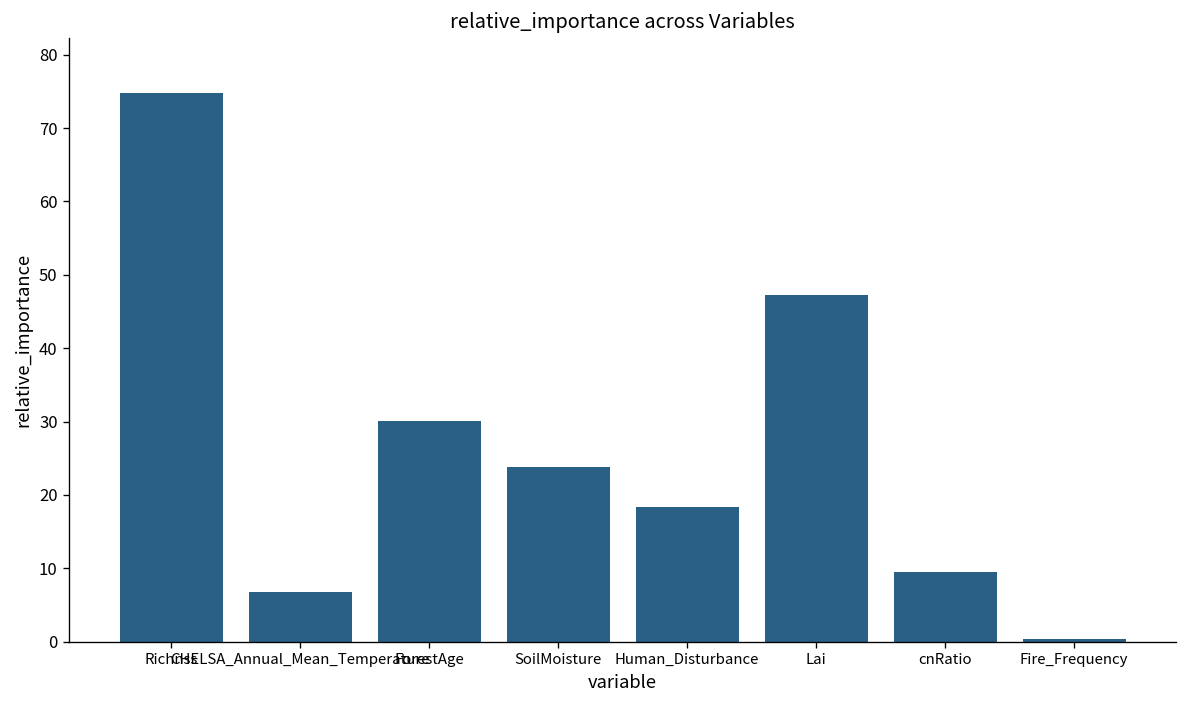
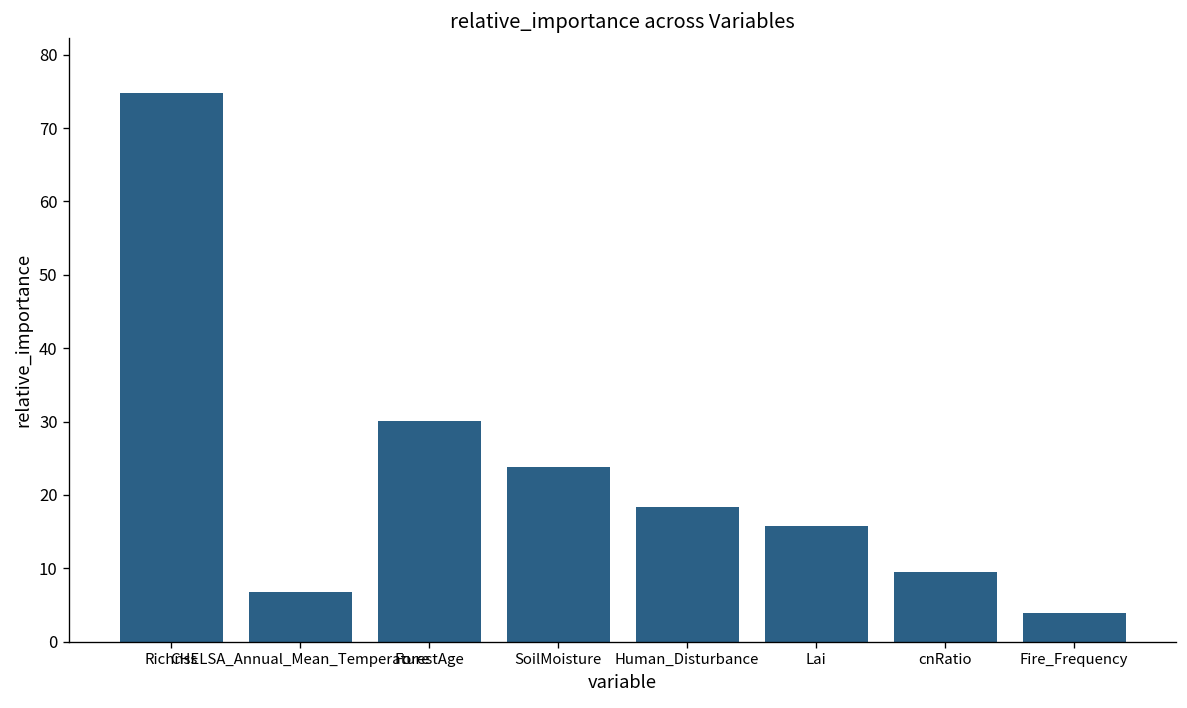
  {
    "CHELSA_Annual_Mean_Temperature": 7,
    "SoilMoisture": 24,
    "Human_Disturbance": 18,
-   "Lai": 47,
+   "Lai": 16,
    "cnRatio": 10,
-   "Fire_Frequency": 0
+   "Fire_Frequency": 4
  }
